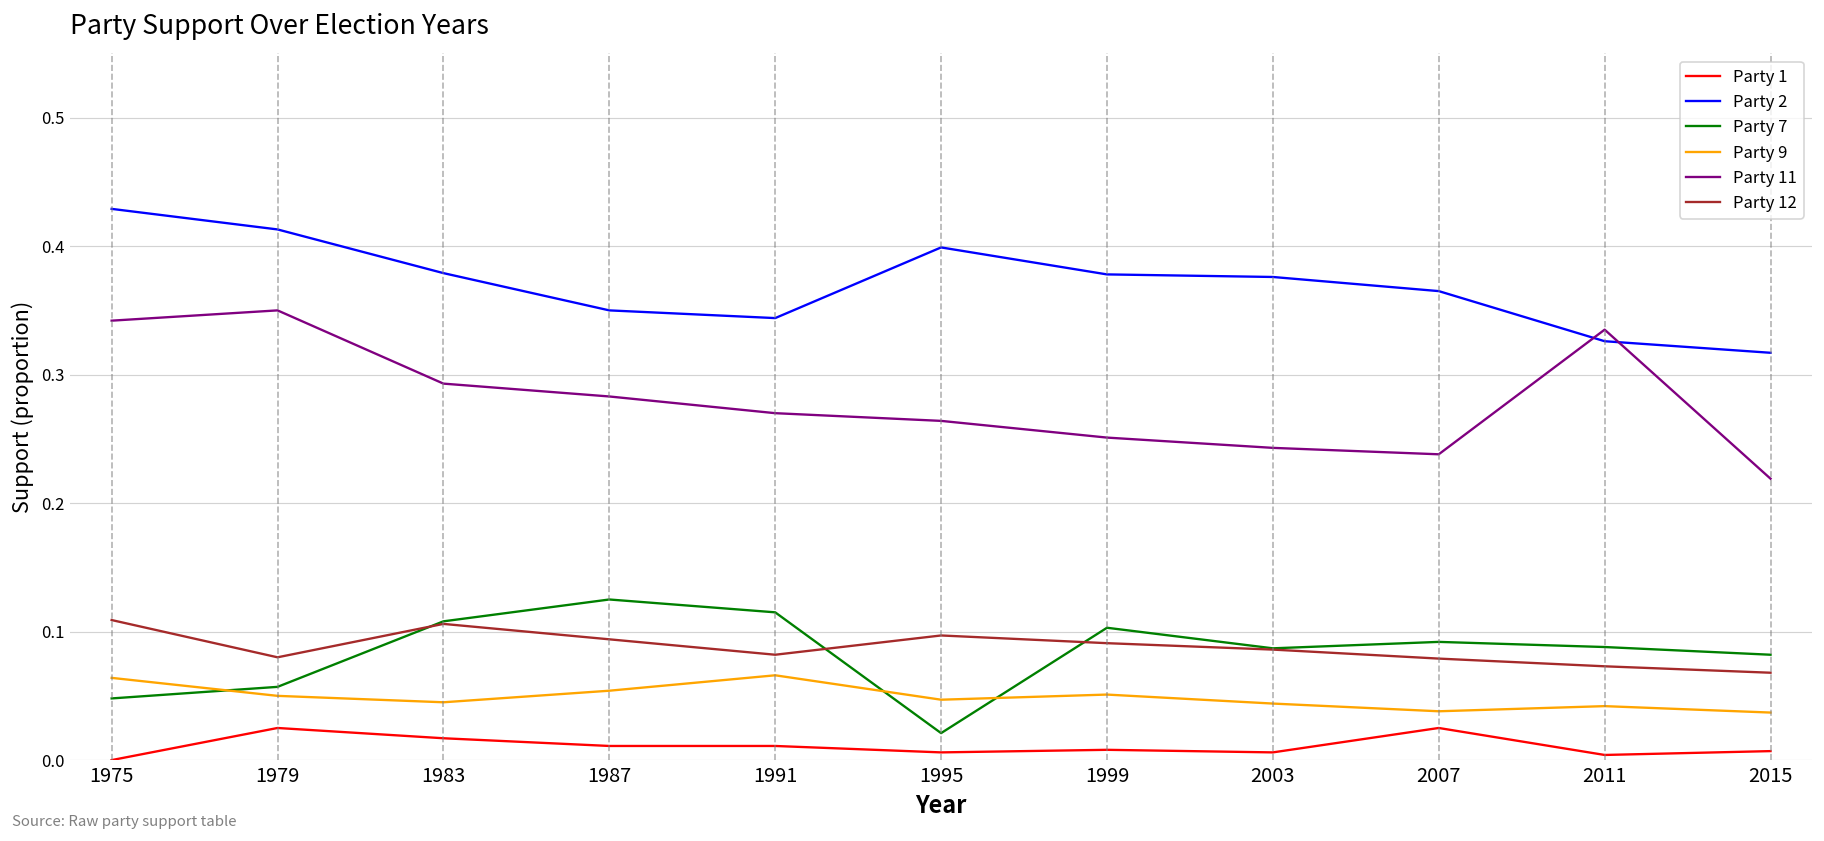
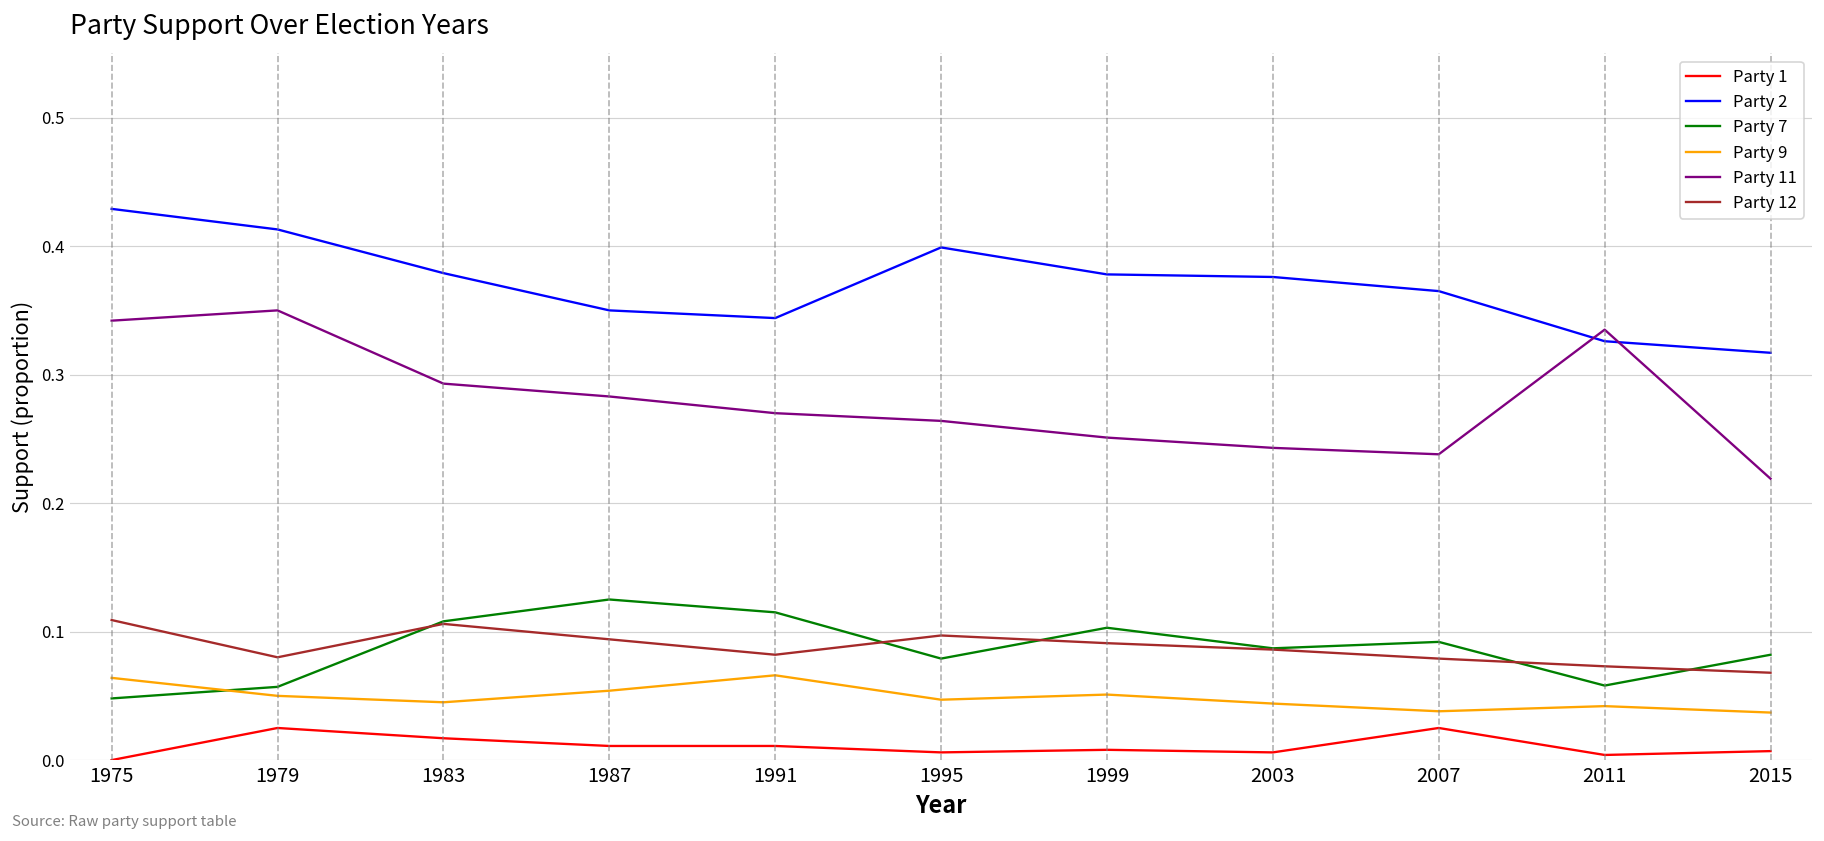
  {
    "Party 1": {
      "1975": 0.000,
      "1979": 0.025,
      "1983": 0.017,
      "1987": 0.011,
      "1991": 0.011,
      "1995": 0.006,
      "1999": 0.008,
      "2003": 0.006,
      "2007": 0.025,
      "2011": 0.004,
      "2015": 0.007
    },
    "Party 2": {
      "1975": 0.429,
      "1979": 0.413,
      "1983": 0.379,
      "1987": 0.350,
      "1991": 0.344,
      "1995": 0.399,
      "1999": 0.378,
      "2003": 0.376,
      "2007": 0.365,
      "2011": 0.326,
      "2015": 0.317
    },
    "Party 7": {
      "1975": 0.048,
      "1979": 0.057,
      "1987": 0.125,
      "1991": 0.115,
-     "1995": 0.021,
+     "1995": 0.079,
      "1999": 0.103,
      "2007": 0.092,
-     "2011": 0.088,
+     "2011": 0.058,
      "2015": 0.082
    },
    "Party 9": {
      "1975": 0.064,
      "1979": 0.050,
      "1983": 0.045,
      "1987": 0.054,
      "1991": 0.066,
      "1995": 0.047,
      "1999": 0.051,
      "2003": 0.044,
      "2007": 0.038,
      "2011": 0.042,
      "2015": 0.037
    },
    "Party 11": {
      "1975": 0.342,
      "1979": 0.350,
      "1983": 0.293,
      "1987": 0.283,
      "1991": 0.270,
      "1995": 0.264,
      "1999": 0.251,
      "2003": 0.243,
      "2007": 0.238,
      "2011": 0.335,
      "2015": 0.219
    },
    "Party 12": {
      "1975": 0.109,
      "1979": 0.080,
      "1987": 0.094,
      "1991": 0.082,
      "1995": 0.097,
      "1999": 0.091,
      "2007": 0.079,
      "2011": 0.073,
      "2015": 0.068
    }
  }
